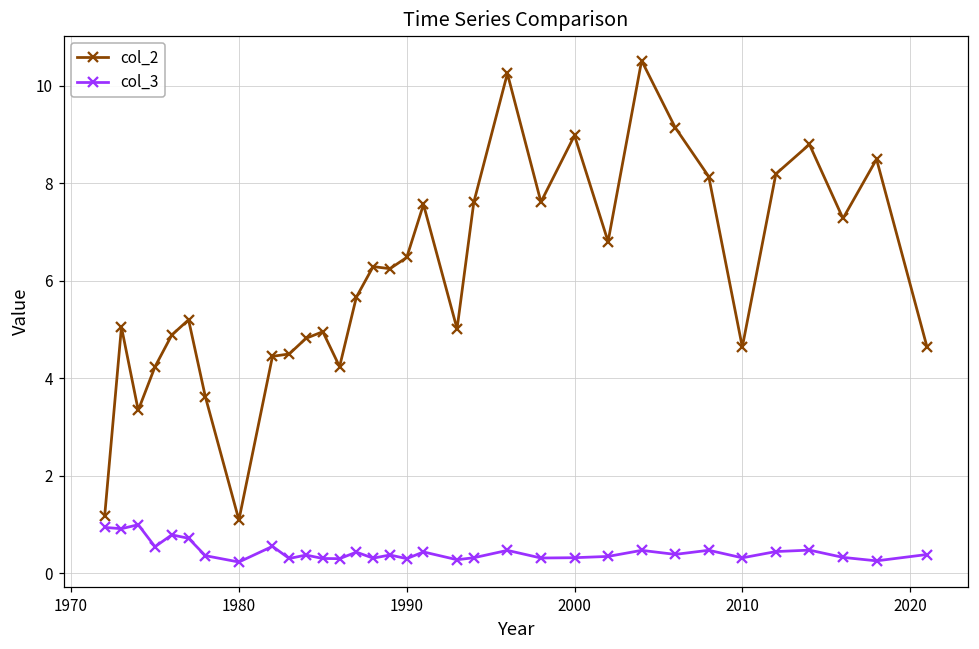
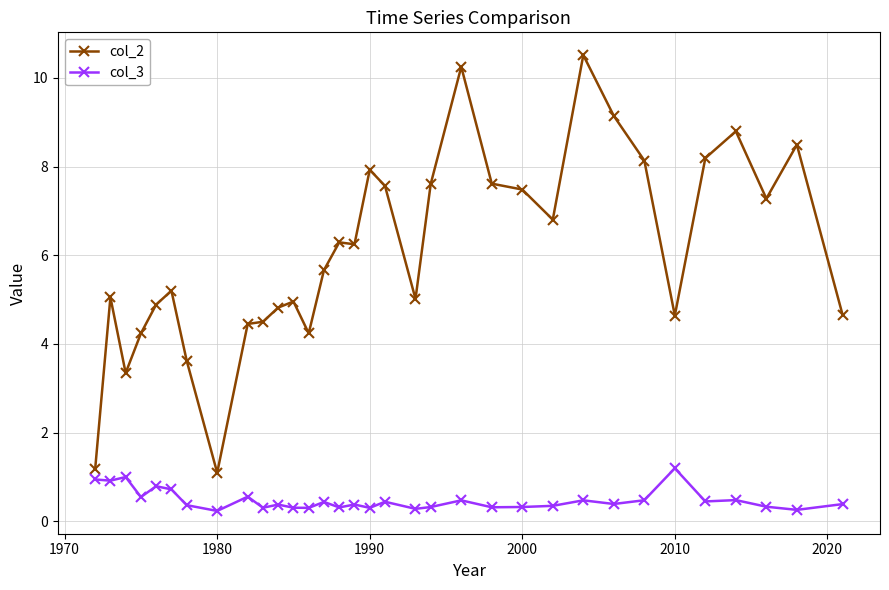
  {
    "col_2": {
      "1980": 1.1,
-     "1990": 6.5,
-     "2000": 9.0,
+     "1990": 7.9,
+     "2000": 7.5,
      "2010": 4.6
    },
    "col_3": {
      "1980": 0.2,
      "1990": 0.3,
      "2000": 0.3,
-     "2010": 0.3
+     "2010": 1.2
    }
  }
